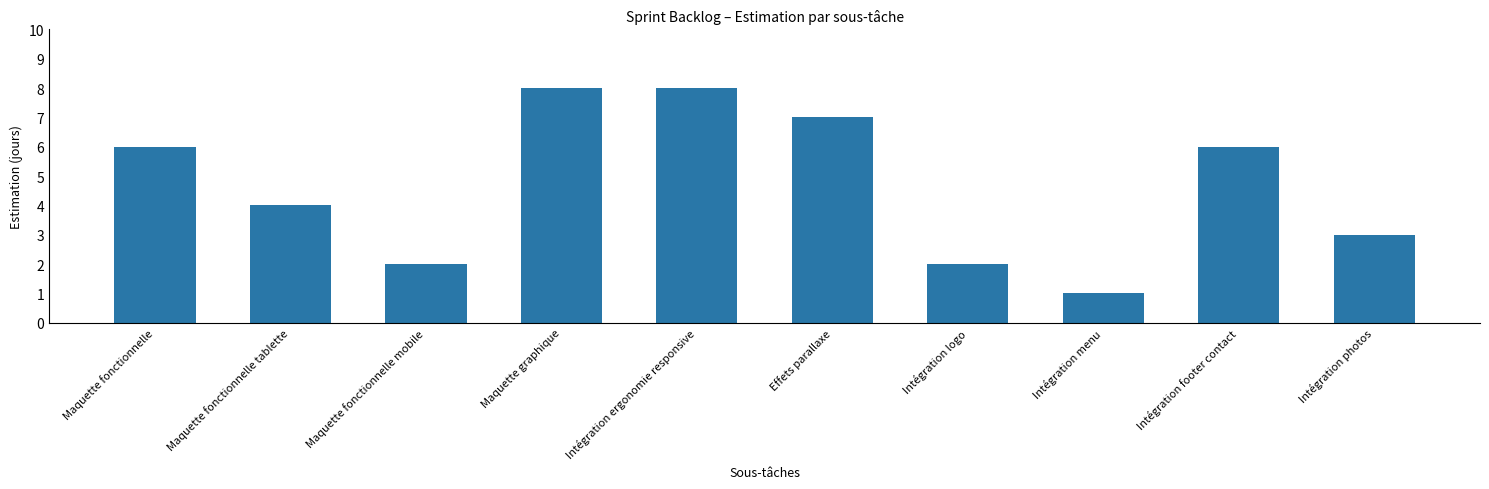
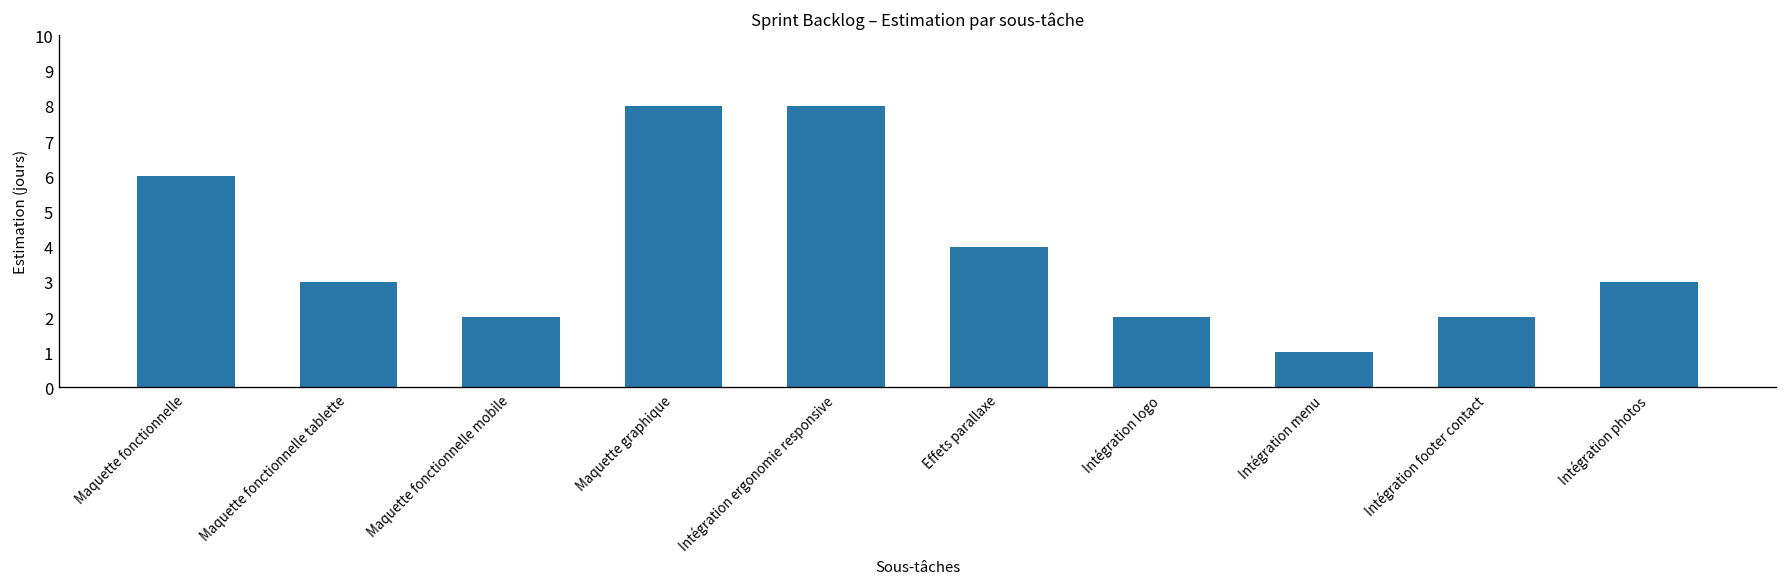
  {
    "Maquette fonctionnelle": 6,
-   "Maquette fonctionnelle tablette": 4,
+   "Maquette fonctionnelle tablette": 3,
    "Maquette fonctionnelle mobile": 2,
    "Maquette graphique": 8,
    "Intégration ergonomie responsive": 8,
-   "Effets parallaxe": 7,
+   "Effets parallaxe": 4,
    "Intégration logo": 2,
    "Intégration menu": 1,
-   "Intégration footer contact": 6,
+   "Intégration footer contact": 2,
    "Intégration photos": 3
  }
